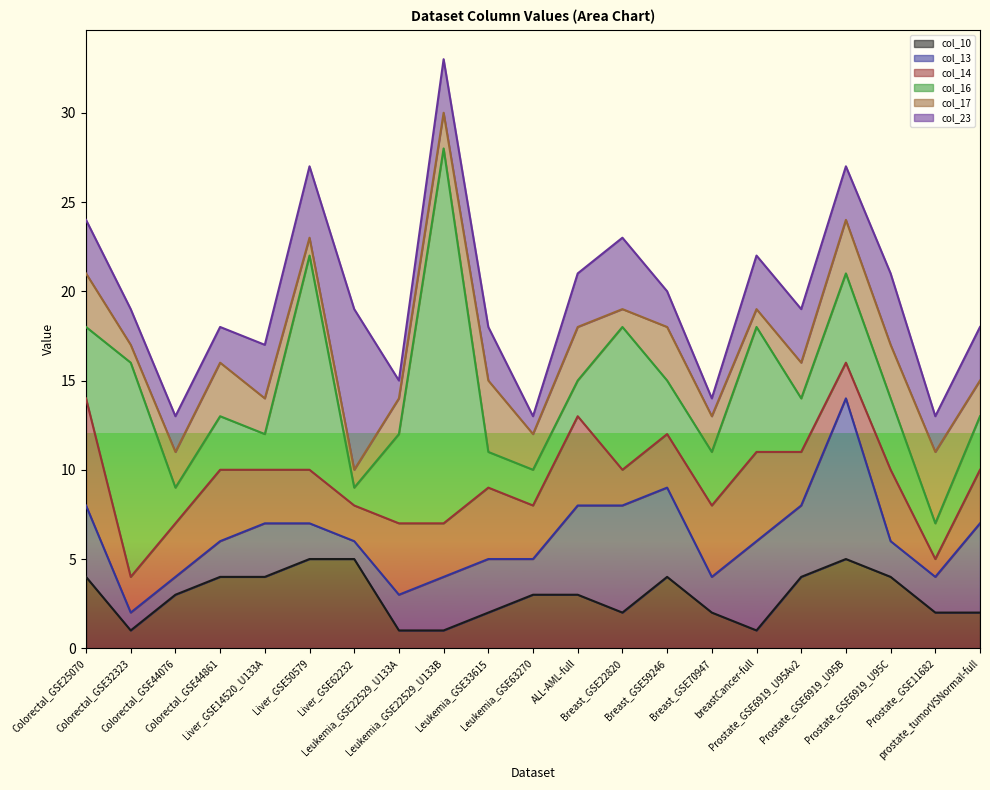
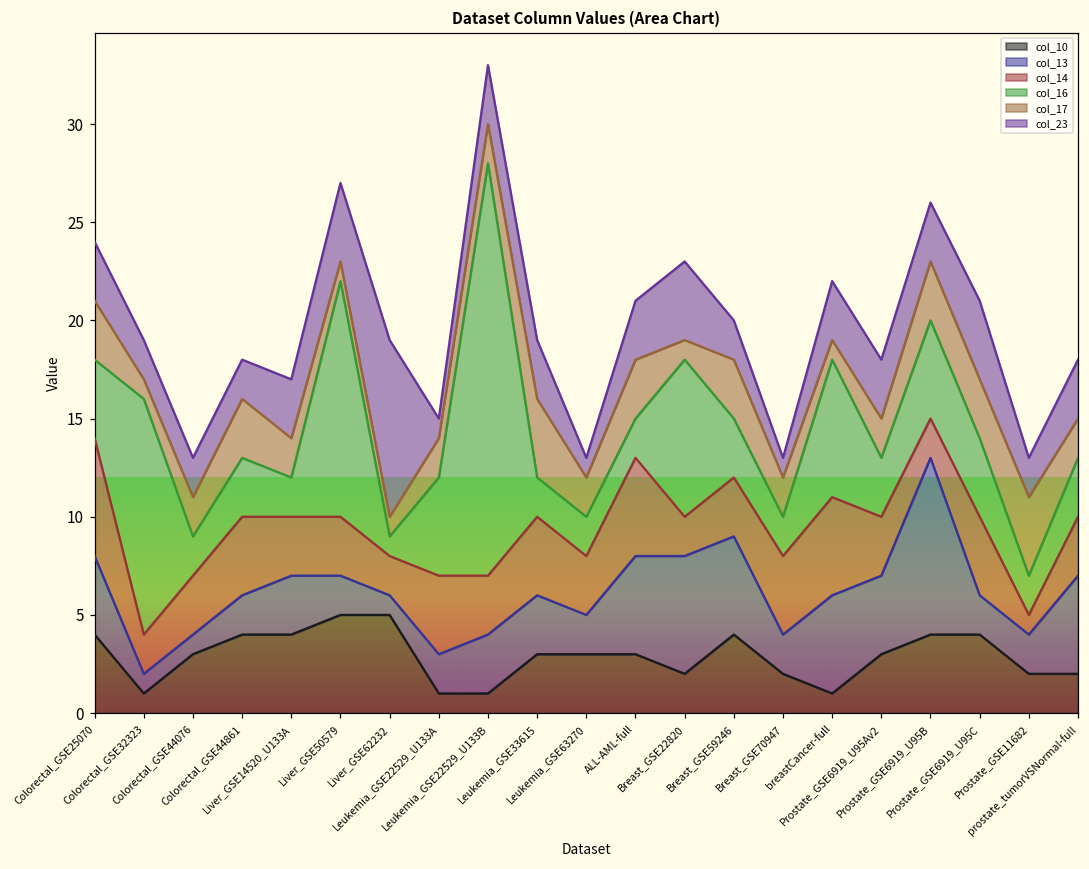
  {
    "col_10": {
      "Colorectal_GSE25070": 4,
      "Colorectal_GSE32323": 1,
      "Colorectal_GSE44076": 3,
      "Colorectal_GSE44861": 4,
      "Liver_GSE14520_U133A": 4,
      "Liver_GSE50579": 5,
      "Liver_GSE62232": 5,
      "Leukemia_GSE22529_U133A": 1,
      "Leukemia_GSE22529_U133B": 1,
-     "Leukemia_GSE33615": 2,
+     "Leukemia_GSE33615": 3,
      "Leukemia_GSE63270": 3,
      "ALL-AML-full": 3,
      "Breast_GSE22820": 2,
      "Breast_GSE59246": 4,
      "Breast_GSE70947": 2,
      "breastCancer-full": 1,
-     "Prostate_GSE6919_U95Av2": 4,
-     "Prostate_GSE6919_U95B": 5,
+     "Prostate_GSE6919_U95Av2": 3,
+     "Prostate_GSE6919_U95B": 4,
      "Prostate_GSE6919_U95C": 4,
      "Prostate_GSE11682": 2,
      "prostate_tumorVSNormal-full": 2
    },
    "col_16": {
      "Colorectal_GSE25070": 4,
      "Colorectal_GSE32323": 12,
      "Colorectal_GSE44076": 2,
      "Colorectal_GSE44861": 3,
      "Liver_GSE14520_U133A": 2,
      "Liver_GSE50579": 12,
      "Liver_GSE62232": 1,
      "Leukemia_GSE22529_U133A": 5,
      "Leukemia_GSE22529_U133B": 21,
      "Leukemia_GSE33615": 2,
      "Leukemia_GSE63270": 2,
      "ALL-AML-full": 2,
      "Breast_GSE22820": 8,
      "Breast_GSE59246": 3,
-     "Breast_GSE70947": 3,
+     "Breast_GSE70947": 2,
      "breastCancer-full": 7,
      "Prostate_GSE6919_U95Av2": 3,
      "Prostate_GSE6919_U95B": 5,
      "Prostate_GSE6919_U95C": 4,
      "Prostate_GSE11682": 2,
      "prostate_tumorVSNormal-full": 3
    }
  }
